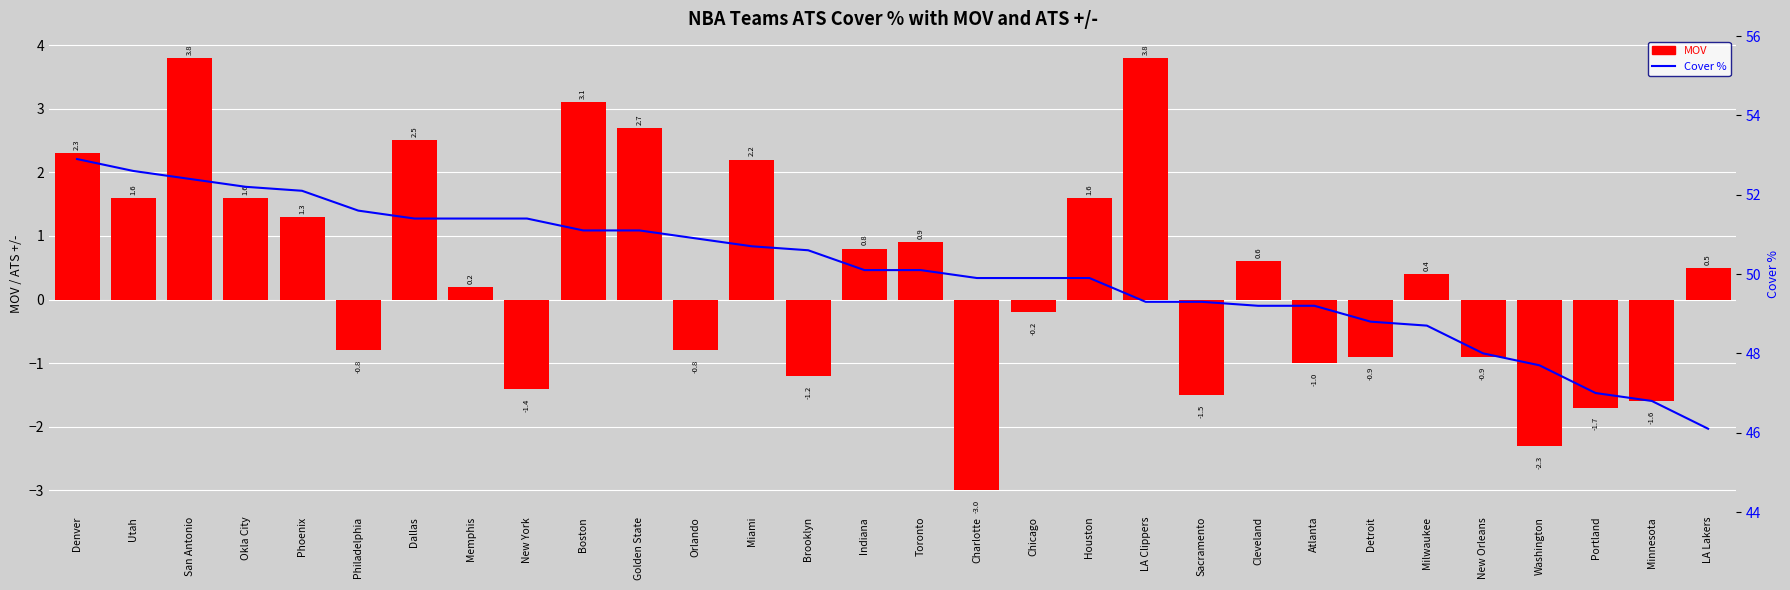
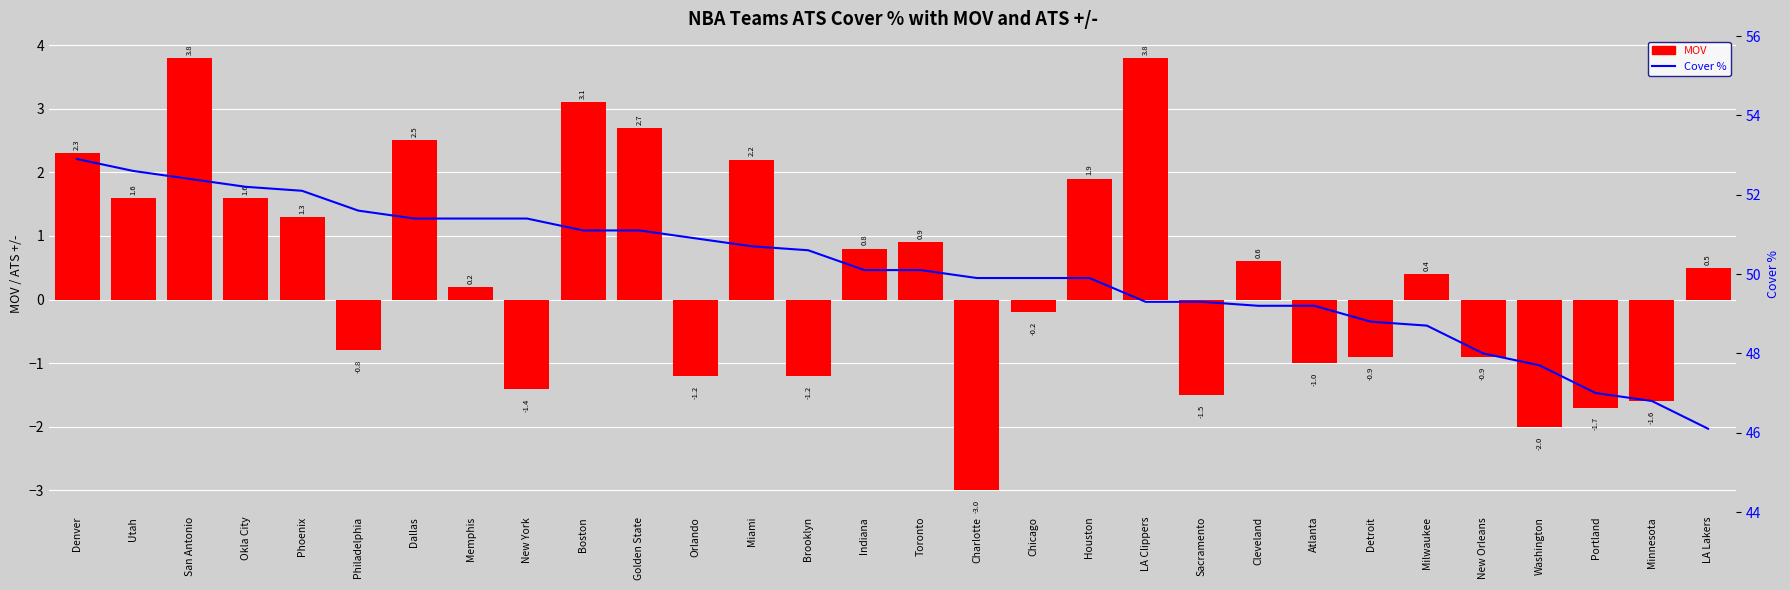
  {
    "MOV": {
      "Denver": 2.3,
      "Utah": 1.6,
      "San Antonio": 3.8,
      "Phoenix": 1.3,
      "Philadelphia": -0.8,
      "Dallas": 2.5,
      "Memphis": 0.2,
      "New York": -1.4,
      "Boston": 3.1,
      "Golden State": 2.7,
-     "Orlando": -0.8,
+     "Orlando": -1.2,
      "Miami": 2.2,
      "Brooklyn": -1.2,
      "Indiana": 0.8,
      "Toronto": 0.9,
      "Charlotte": -3.0,
      "Chicago": -0.2,
-     "Houston": 1.6,
+     "Houston": 1.9,
      "LA Clippers": 3.8,
      "Sacramento": -1.5,
      "Cleveland": 0.6,
      "Atlanta": -1.0,
      "Detroit": -0.9,
      "Milwaukee": 0.4,
      "New Orleans": -0.9,
-     "Washington": -2.3,
+     "Washington": -2.0,
      "Portland": -1.7,
      "Minnesota": -1.6,
      "LA Lakers": 0.5
    }
  }
